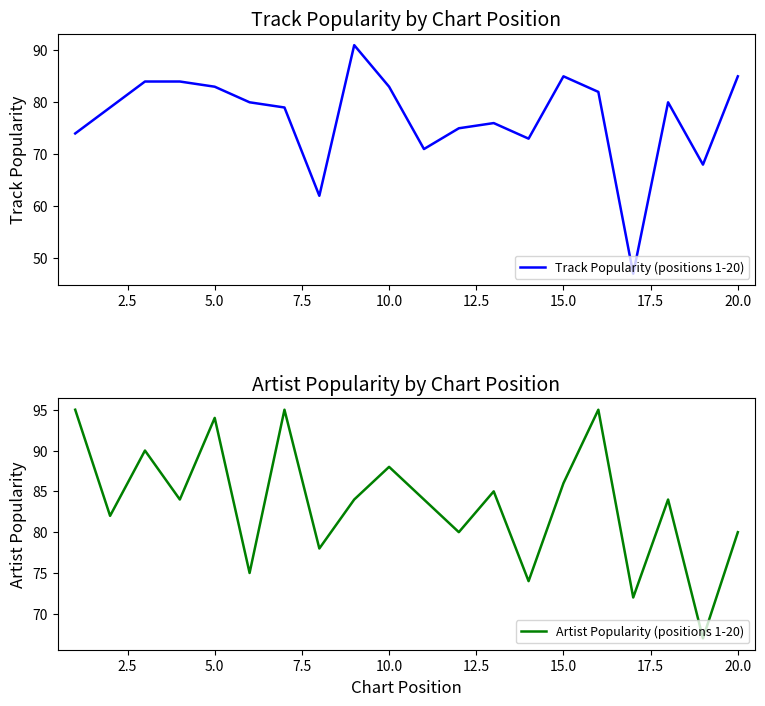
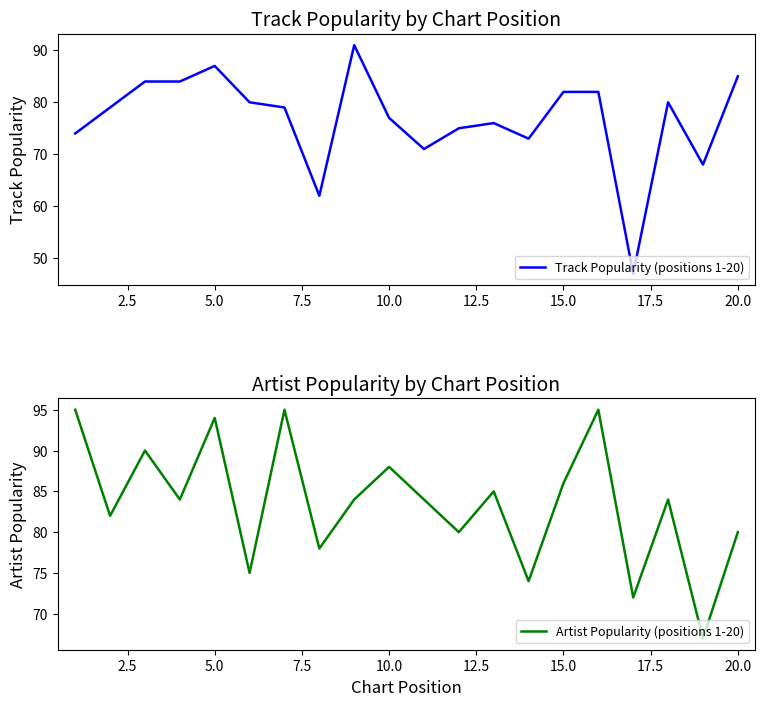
  {
    "Track Popularity by Chart Position": {
-     "5.0": 83,
-     "10.0": 83,
-     "15.0": 85,
+     "5.0": 87,
+     "10.0": 77,
+     "15.0": 82,
      "20.0": 85
    },
    "Artist Popularity by Chart Position": {
      "5.0": 94,
      "10.0": 88,
      "15.0": 86,
      "20.0": 80
    }
  }
